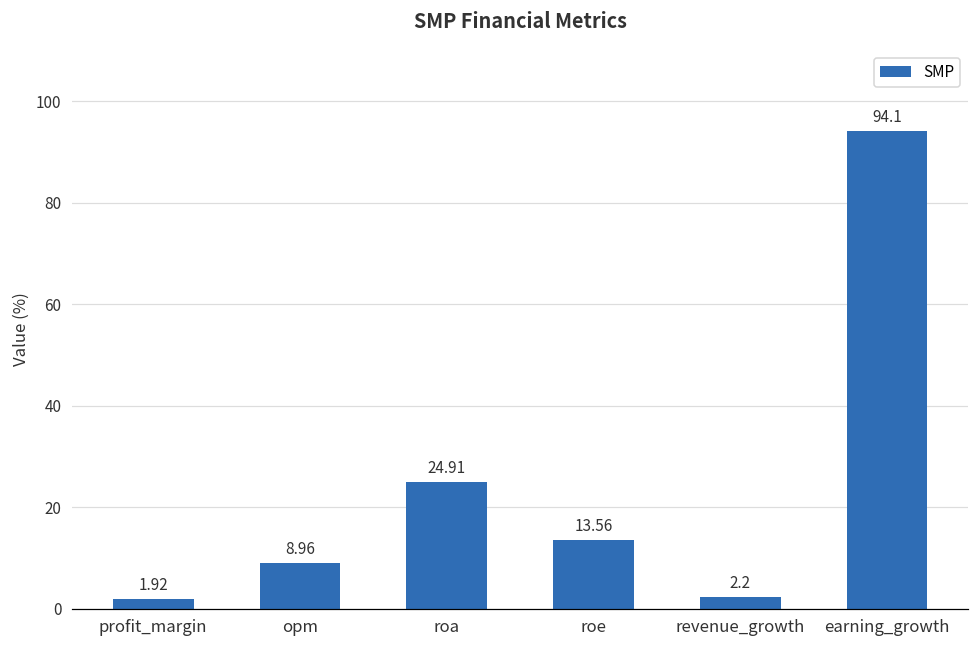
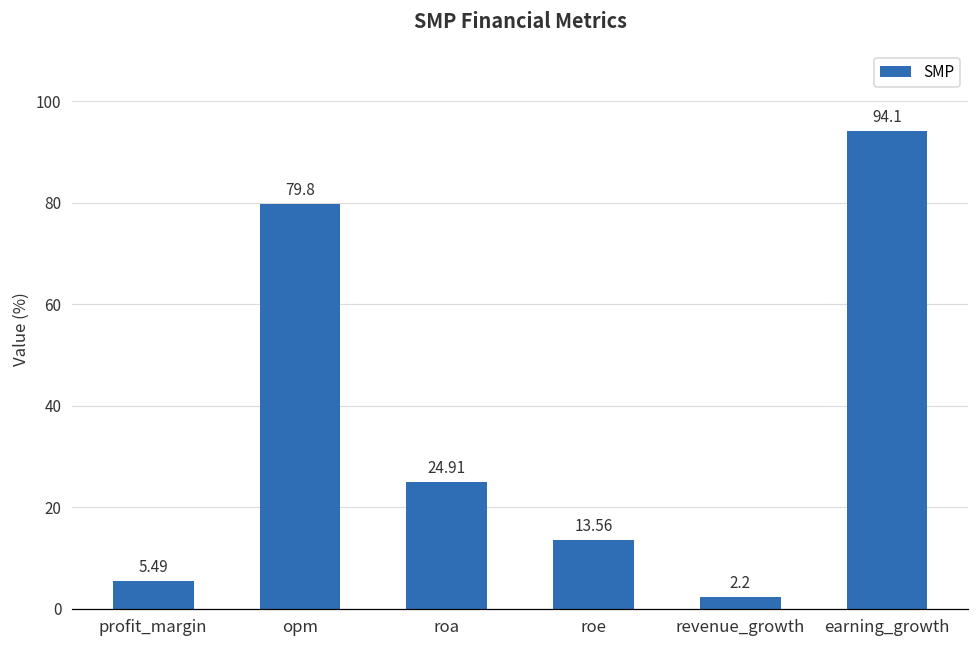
  {
-   "profit_margin": 1.92,
-   "opm": 8.96,
+   "profit_margin": 5.49,
+   "opm": 79.8,
    "roa": 24.91,
    "roe": 13.56,
    "revenue_growth": 2.2,
    "earning_growth": 94.1
  }
